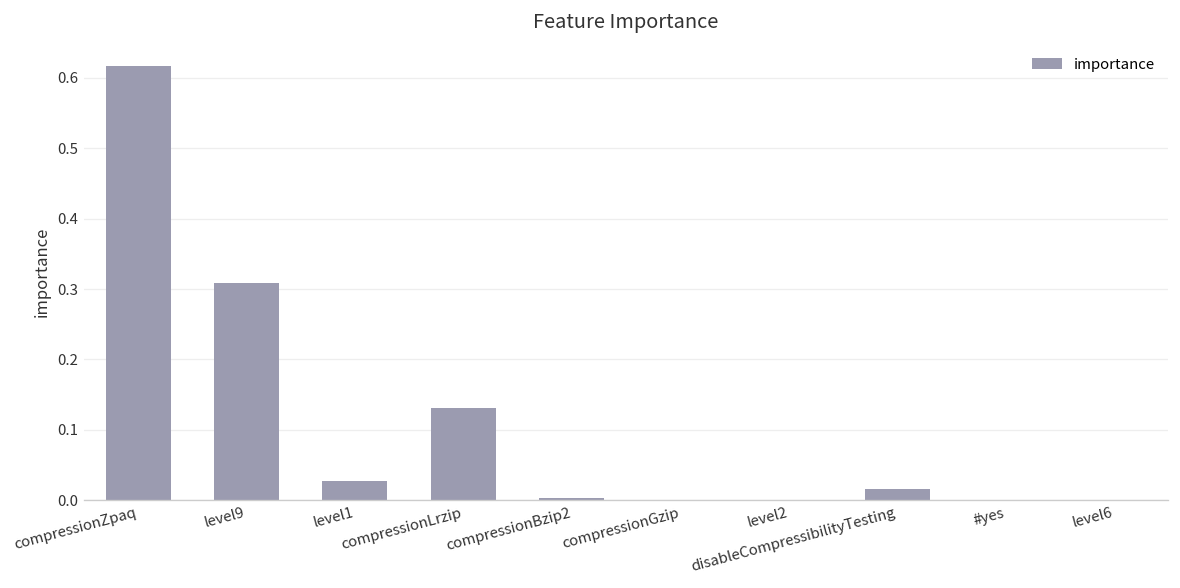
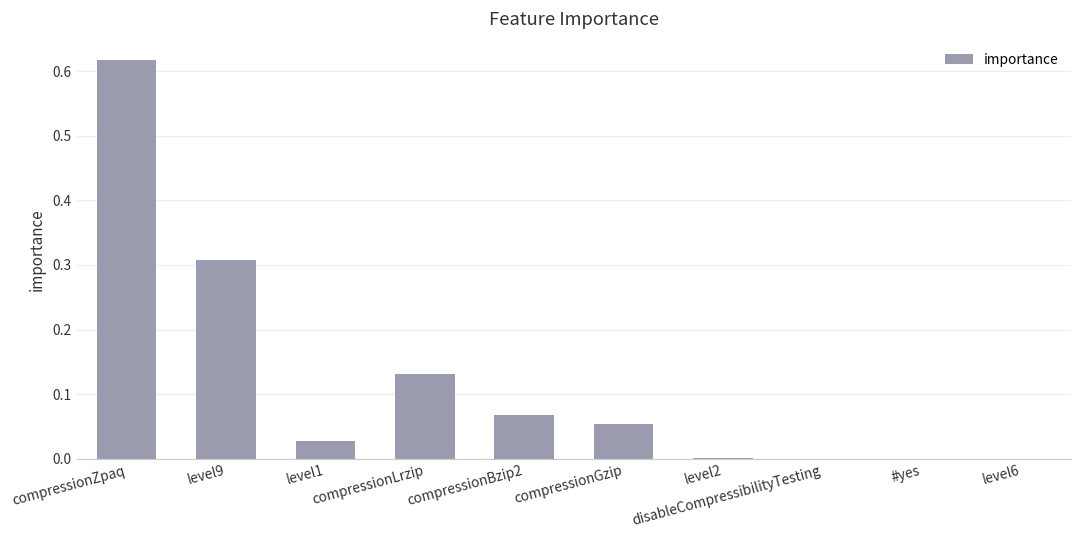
  {
    "compressionZpaq": 0.62,
    "level9": 0.31,
    "level1": 0.03,
    "compressionLrzip": 0.13,
-   "compressionBzip2": 0.00,
-   "compressionGzip": 0.00,
-   "disableCompressibilityTesting": 0.02
+   "compressionBzip2": 0.07,
+   "compressionGzip": 0.05,
+   "disableCompressibilityTesting": 0.00
  }
